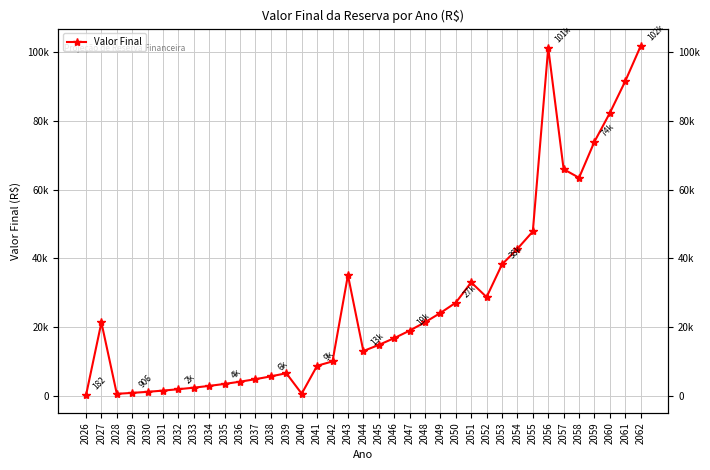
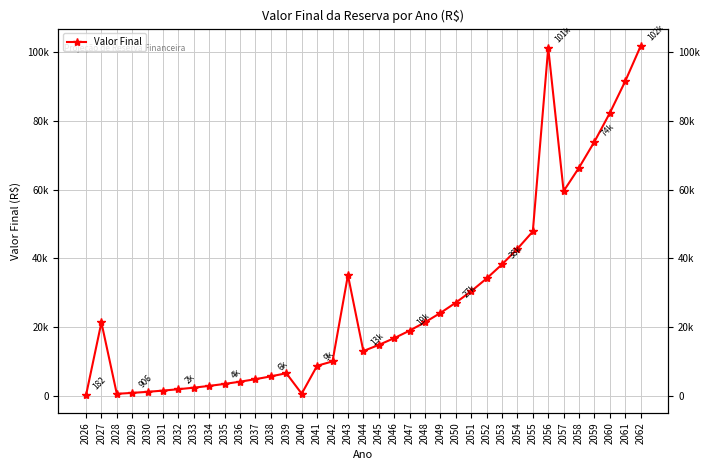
  {
    "2027": 21000,
    "2028": 1000,
    "2034": 3000,
    "2037": 5000,
    "2040": 1000,
    "2043": 35000,
    "2046": 17000,
    "2049": 24000,
-   "2051": 33000,
-   "2052": 29000,
+   "2051": 30000,
+   "2052": 34000,
    "2055": 48000,
-   "2057": 66000,
-   "2058": 63000,
+   "2057": 60000,
+   "2058": 66000,
    "2060": 82000,
    "2061": 92000
  }
